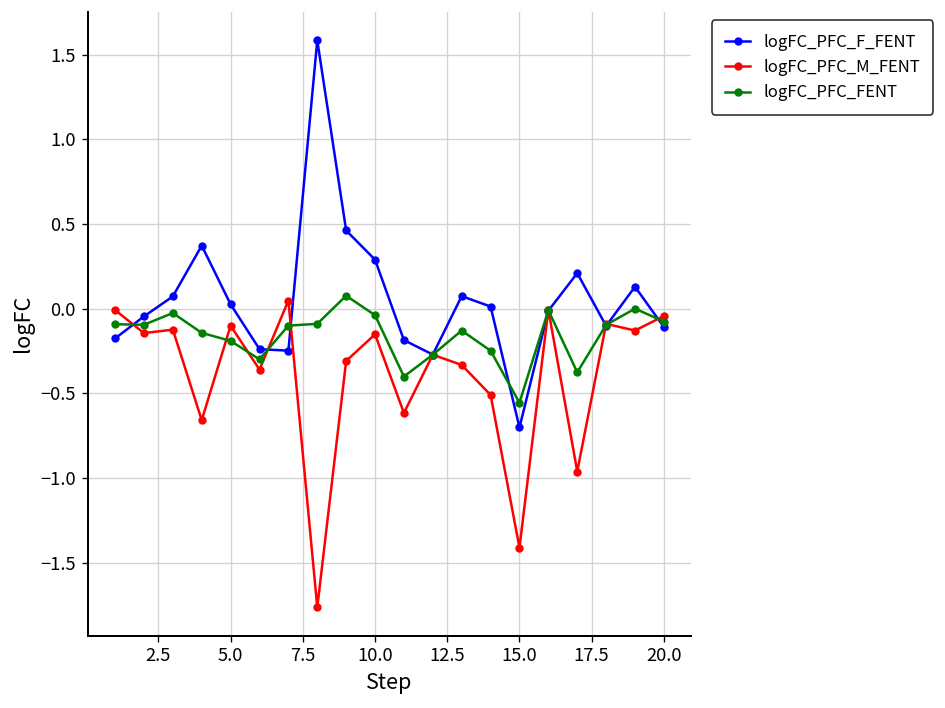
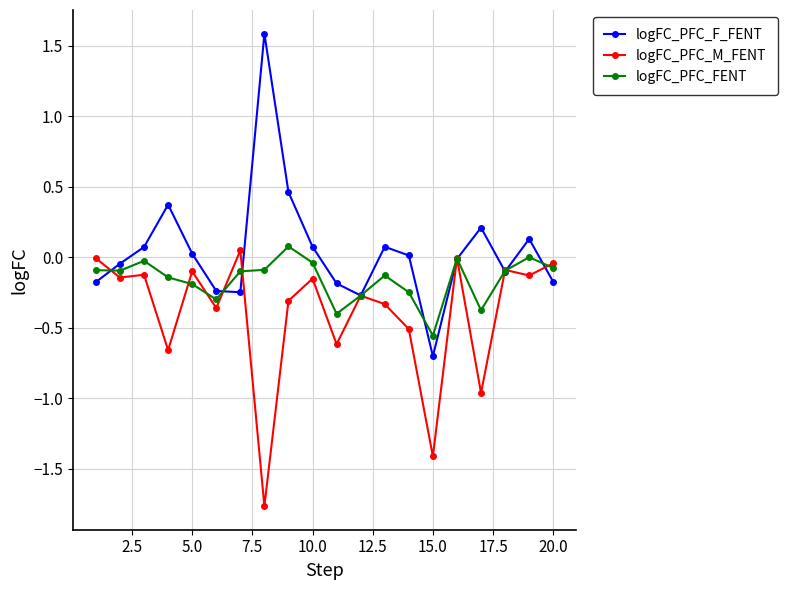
  {
    "logFC_PFC_F_FENT": {
      "5.0": 0.03,
-     "10.0": 0.29,
+     "10.0": 0.07,
      "15.0": -0.70,
-     "20.0": -0.11
+     "20.0": -0.17
    },
    "logFC_PFC_M_FENT": {
      "5.0": -0.10,
      "10.0": -0.15,
      "15.0": -1.41,
      "20.0": -0.04
    },
    "logFC_PFC_FENT": {
      "5.0": -0.19,
      "10.0": -0.04,
      "15.0": -0.56,
      "20.0": -0.08
    }
  }
